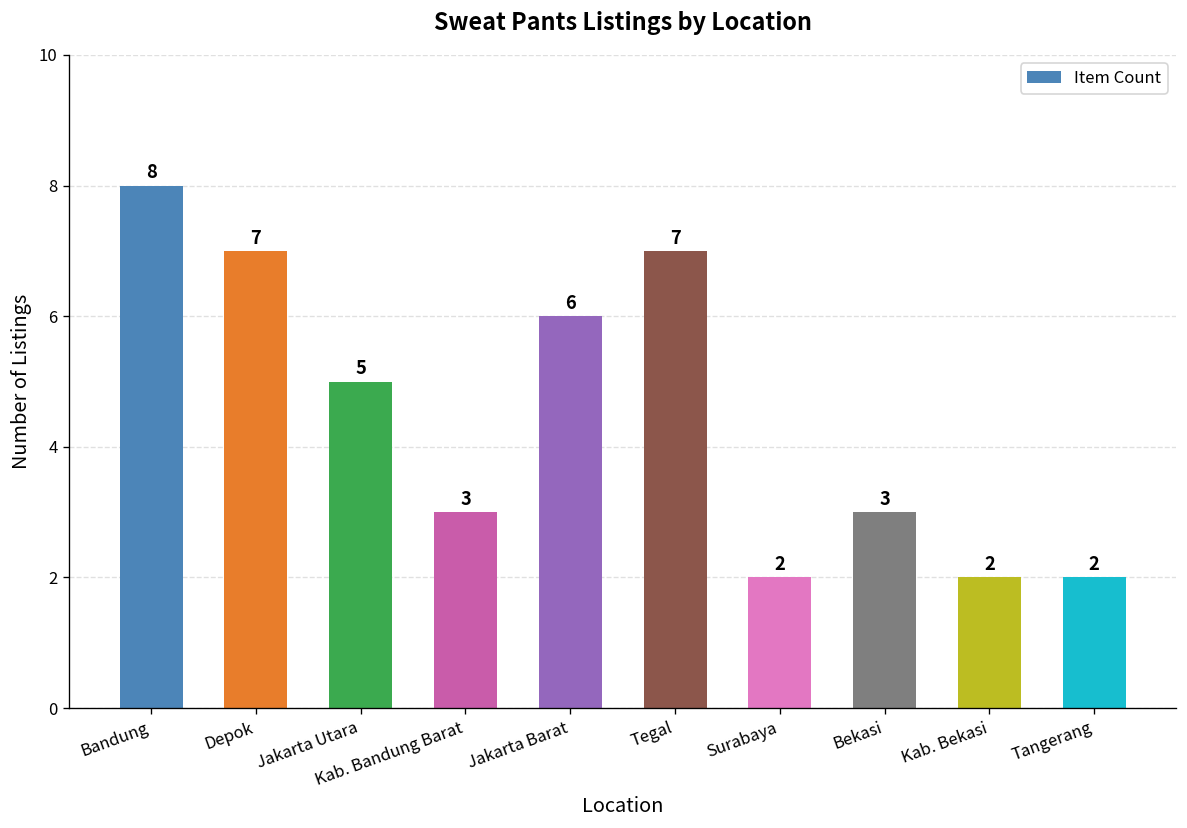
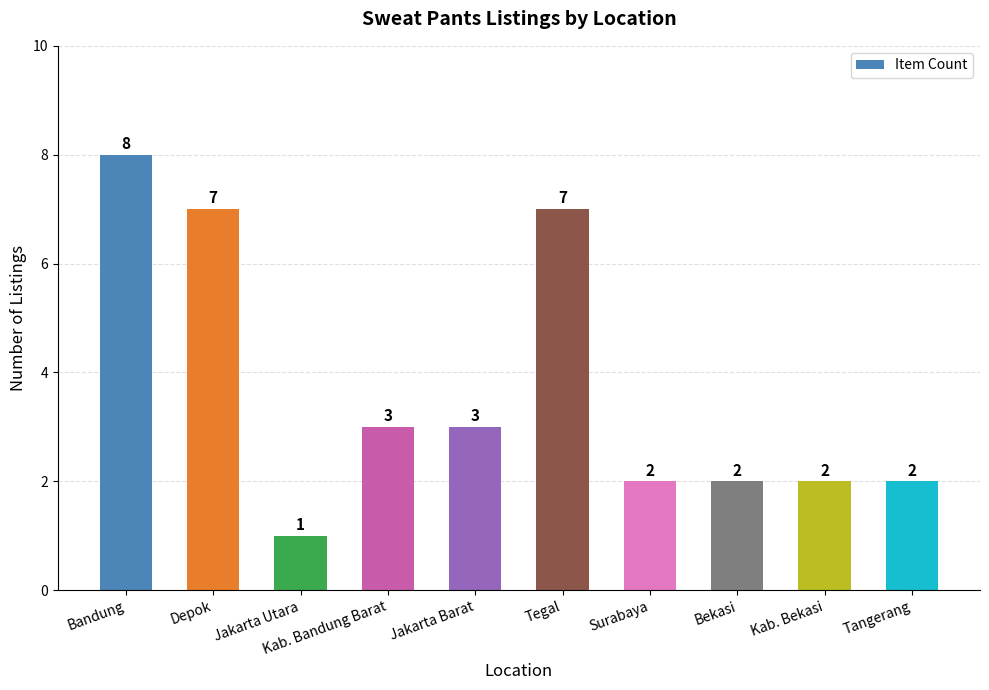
  {
    "Bandung": 8,
    "Depok": 7,
-   "Jakarta Utara": 5,
+   "Jakarta Utara": 1,
    "Kab. Bandung Barat": 3,
-   "Jakarta Barat": 6,
+   "Jakarta Barat": 3,
    "Tegal": 7,
    "Surabaya": 2,
-   "Bekasi": 3,
+   "Bekasi": 2,
    "Kab. Bekasi": 2,
    "Tangerang": 2
  }
